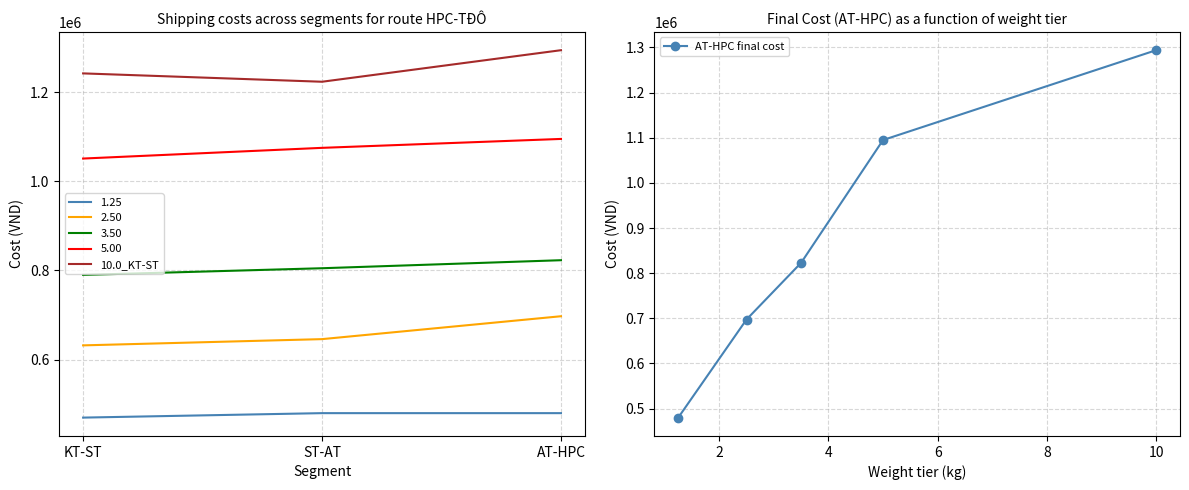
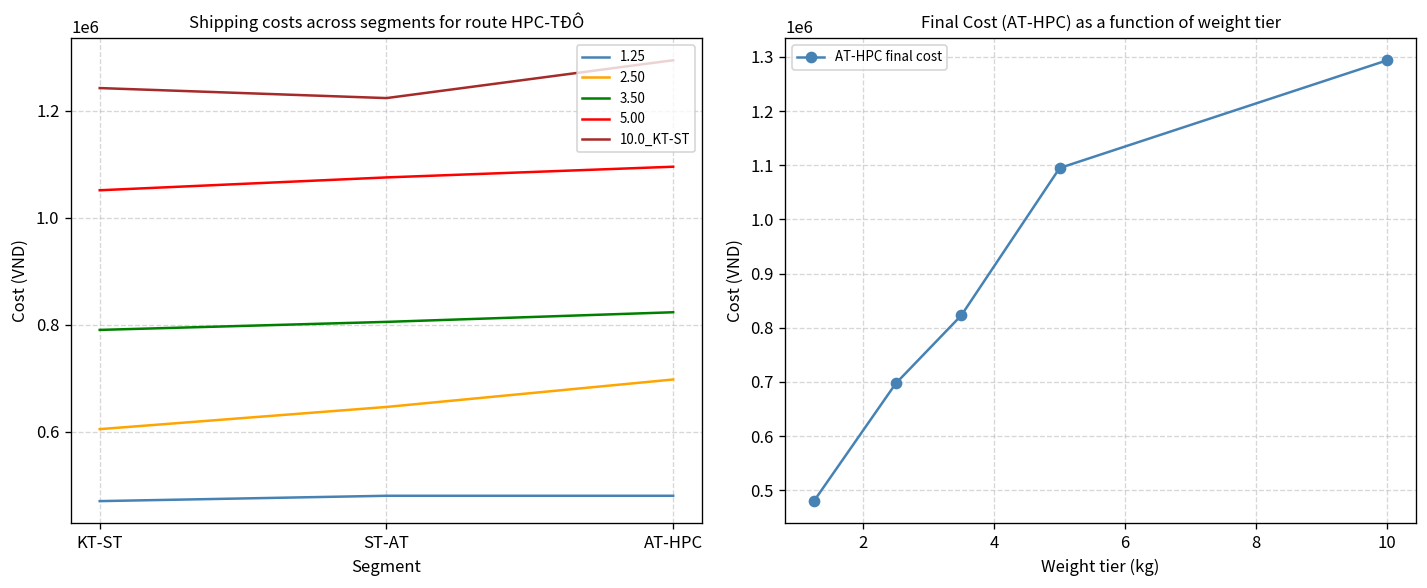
  {
    "Shipping costs across segments for route HPC-TĐÔ": {
      "1.25": {
        "KT-ST": 470000,
        "ST-AT": 480000,
        "AT-HPC": 480000
      },
      "2.50": {
-       "KT-ST": 630000,
+       "KT-ST": 600000,
        "ST-AT": 650000,
        "AT-HPC": 700000
      },
      "3.50": {
        "KT-ST": 790000,
        "ST-AT": 810000,
        "AT-HPC": 820000
      },
      "5.00": {
        "KT-ST": 1050000,
        "ST-AT": 1080000,
        "AT-HPC": 1100000
      },
      "10.0_KT-ST": {
        "KT-ST": 1240000,
        "ST-AT": 1220000,
        "AT-HPC": 1290000
      }
    },
    "Final Cost (AT-HPC) as a function of weight tier": {
      "10": 1290000
    }
  }
